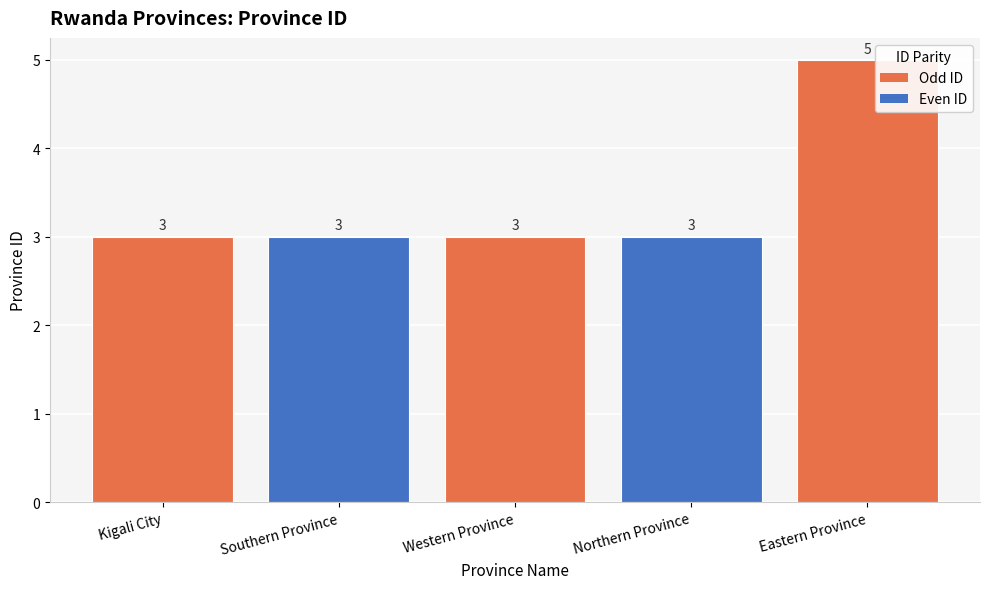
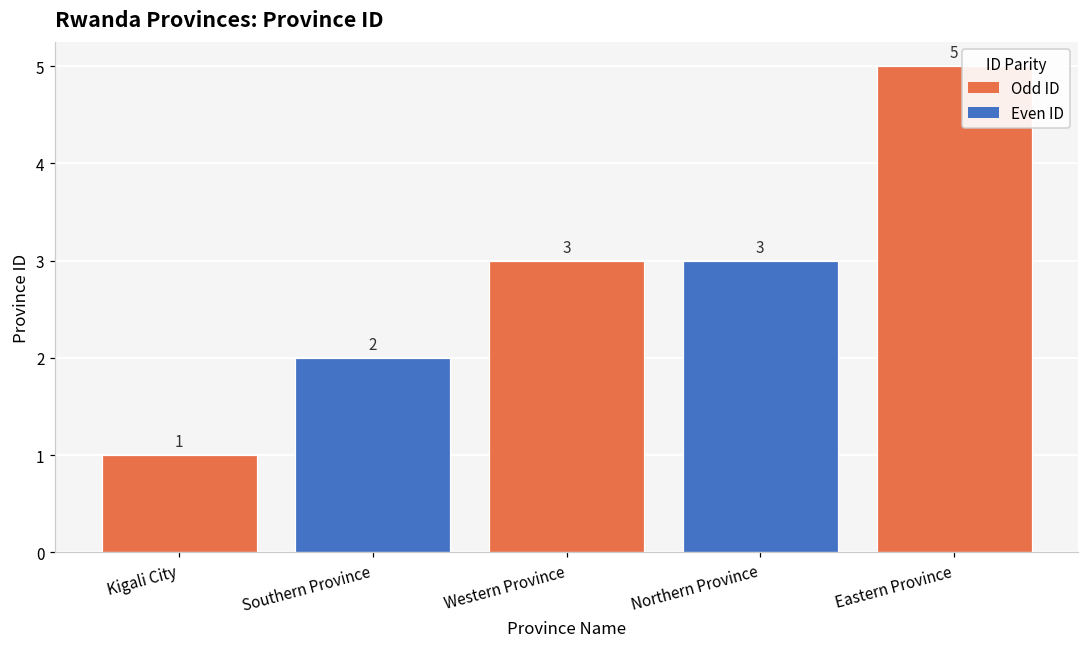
  {
-   "Kigali City": 3,
-   "Southern Province": 3,
+   "Kigali City": 1,
+   "Southern Province": 2,
    "Western Province": 3,
    "Northern Province": 3,
    "Eastern Province": 5
  }
